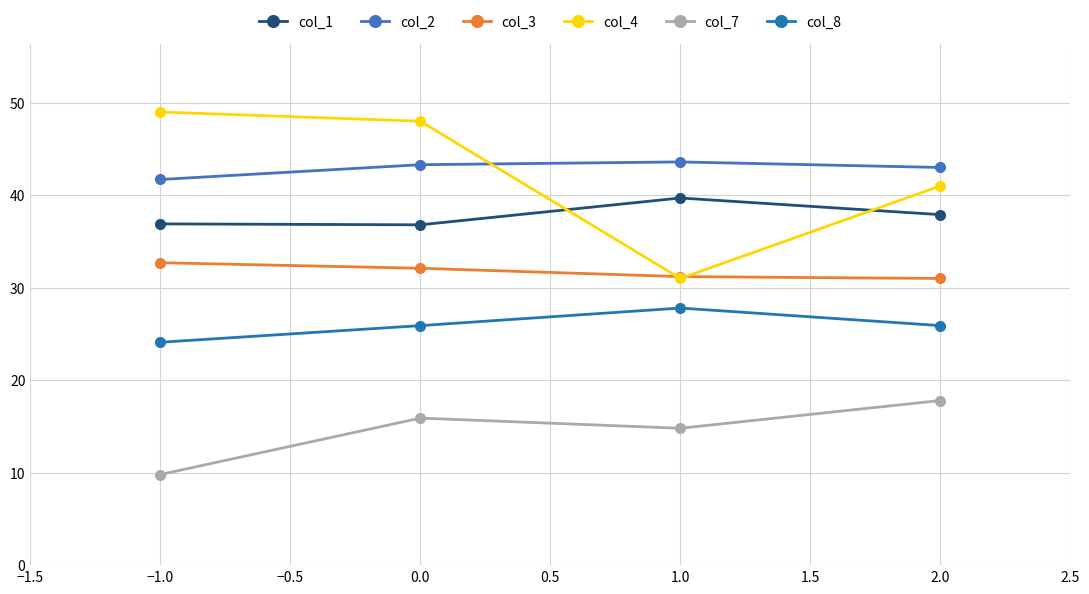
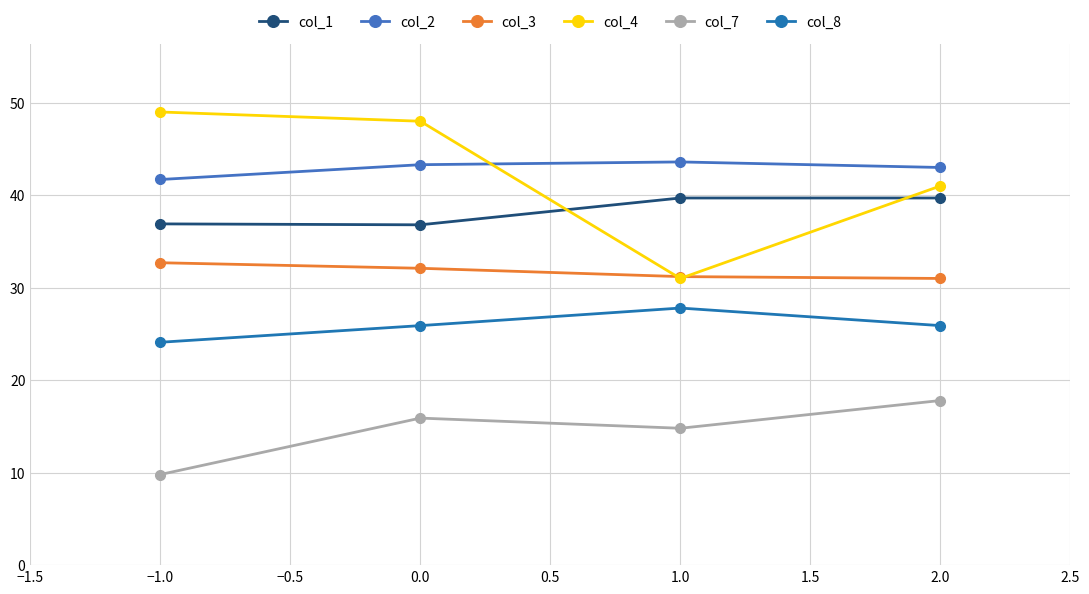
  {
    "col_1": {
      "−1.0": 37,
      "0.0": 37,
      "1.0": 40,
-     "2.0": 38
+     "2.0": 40
    },
    "col_3": {
      "−1.0": 33,
      "0.0": 32,
      "2.0": 31
    },
    "col_4": {
      "−1.0": 49,
      "0.0": 48,
      "2.0": 41
    },
    "col_7": {
      "−1.0": 10,
      "0.0": 16,
      "1.0": 15,
      "2.0": 18
    }
  }
